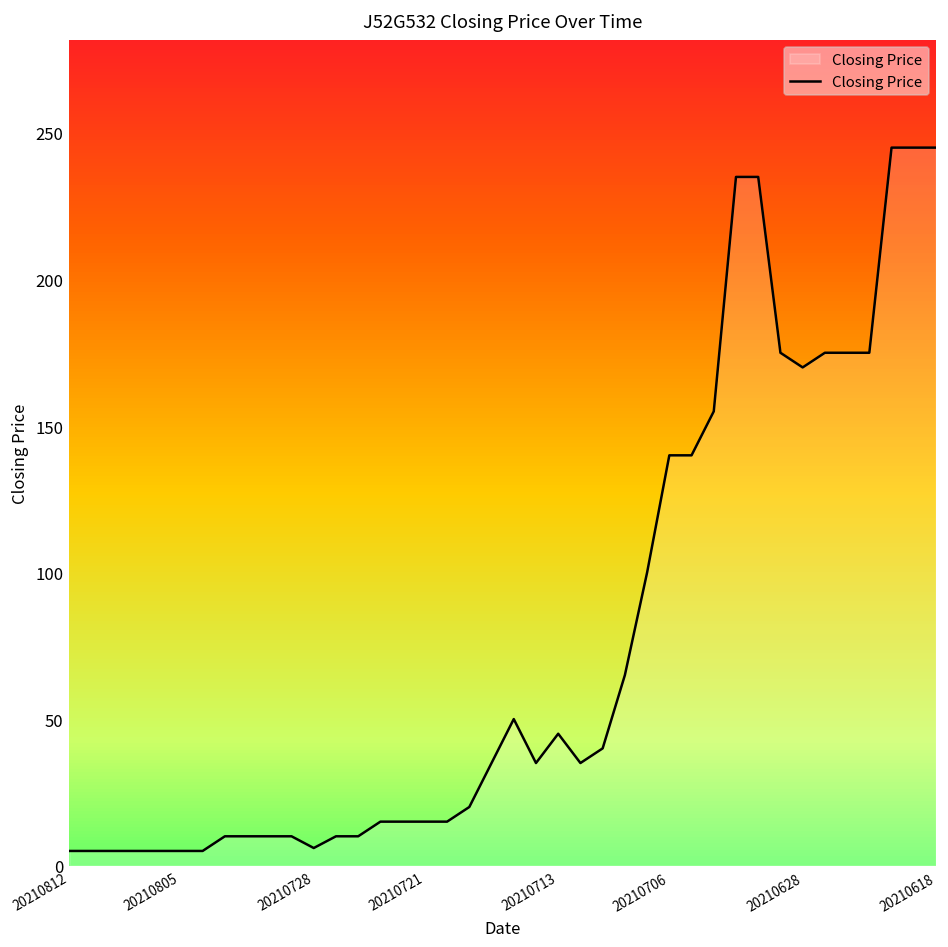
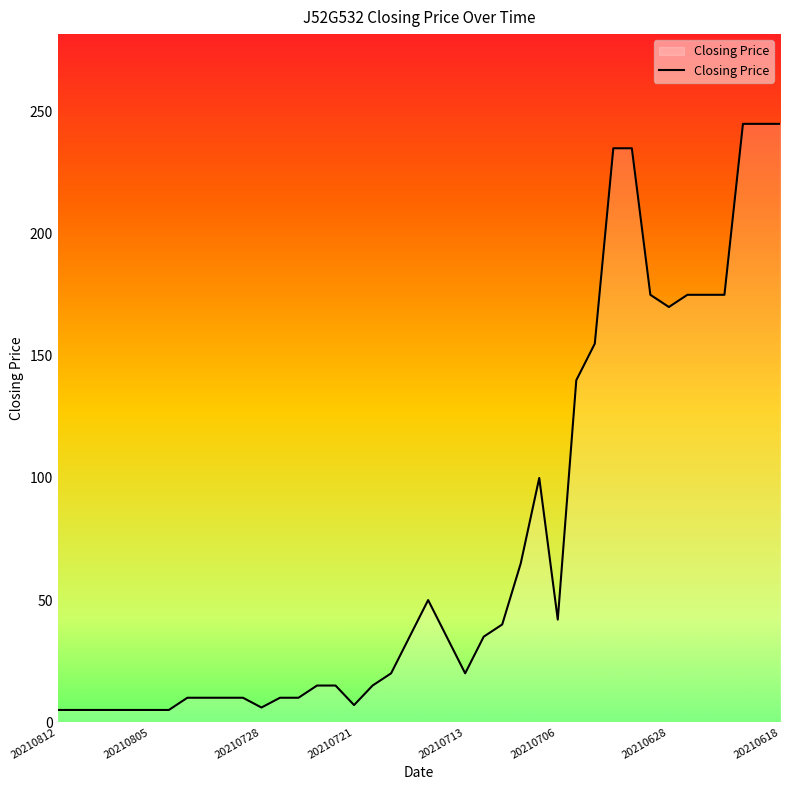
  {
    "20210812": 5,
    "20210805": 5,
    "20210728": 6,
-   "20210721": 15,
-   "20210713": 45,
-   "20210706": 140,
+   "20210721": 7,
+   "20210713": 20,
+   "20210706": 42,
    "20210628": 170,
    "20210618": 245
  }
